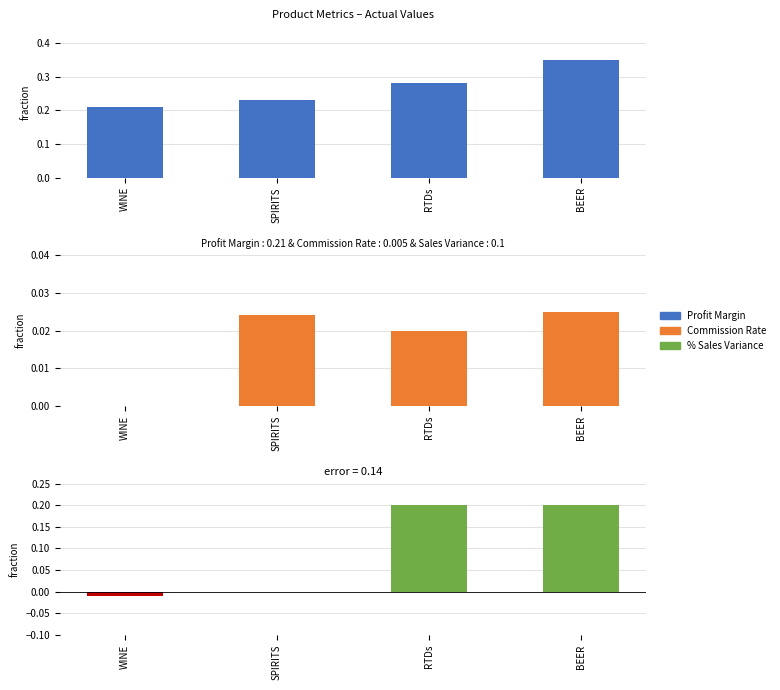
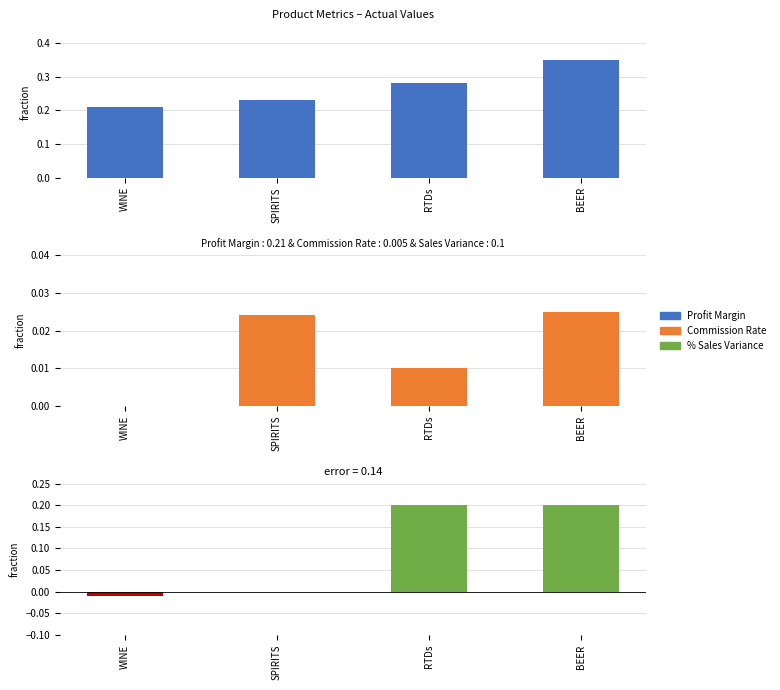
  {
    "Product Metrics – Actual Values": {
      "WINE": 0.21,
      "SPIRITS": 0.23,
      "RTDs": 0.28,
      "BEER": 0.35
    },
    "Profit Margin : 0.21 & Commission Rate : 0.005 & Sales Variance : 0.1": {
      "WINE": 0.00,
      "SPIRITS": 0.024,
-     "RTDs": 0.02,
+     "RTDs": 0.01,
      "BEER": 0.025
    },
    "error = 0.14": {
      "WINE": -0.01,
      "SPIRITS": 0.00,
      "RTDs": 0.20,
      "BEER": 0.20
    }
  }
